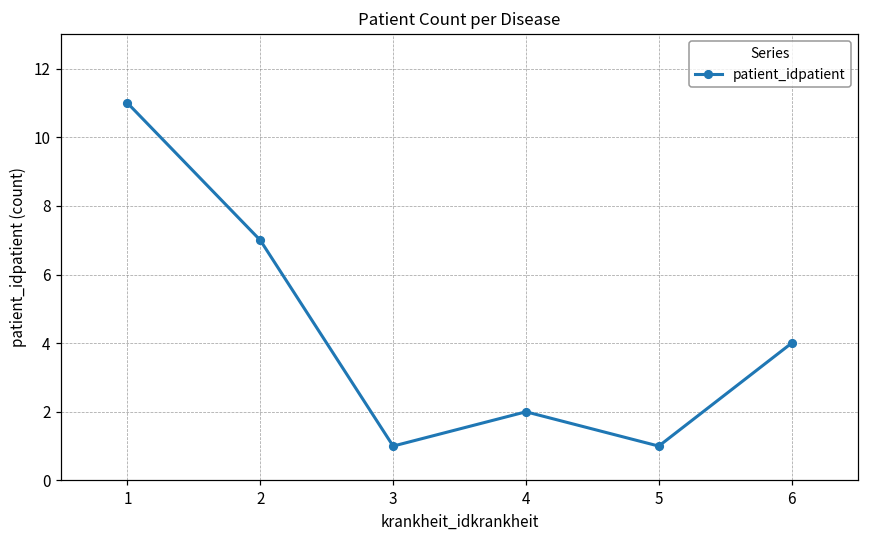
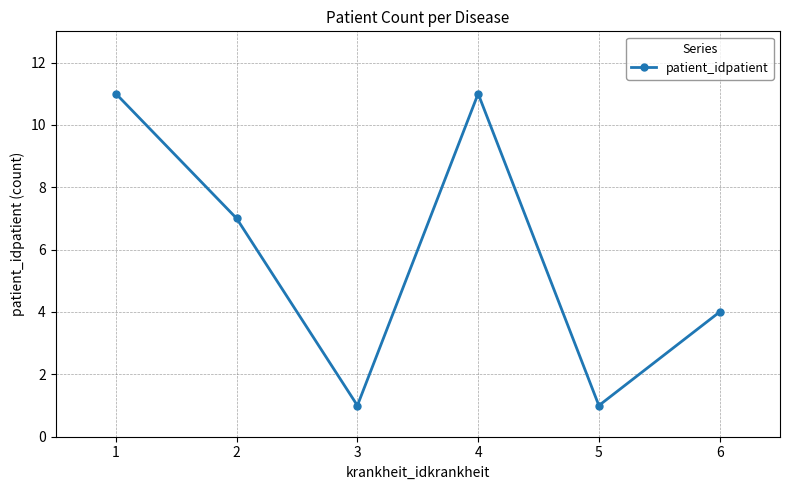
  {
    "1": 11,
    "2": 7,
    "3": 1,
-   "4": 2,
+   "4": 11,
    "5": 1,
    "6": 4
  }
